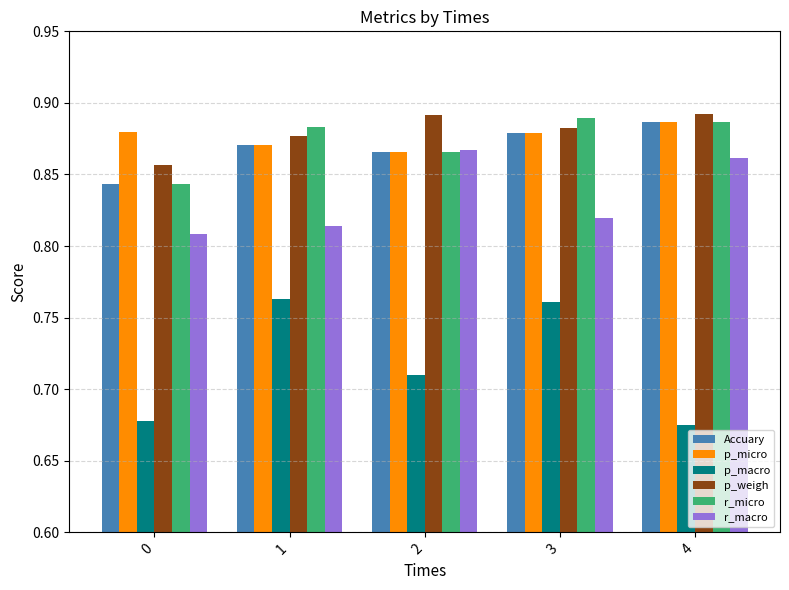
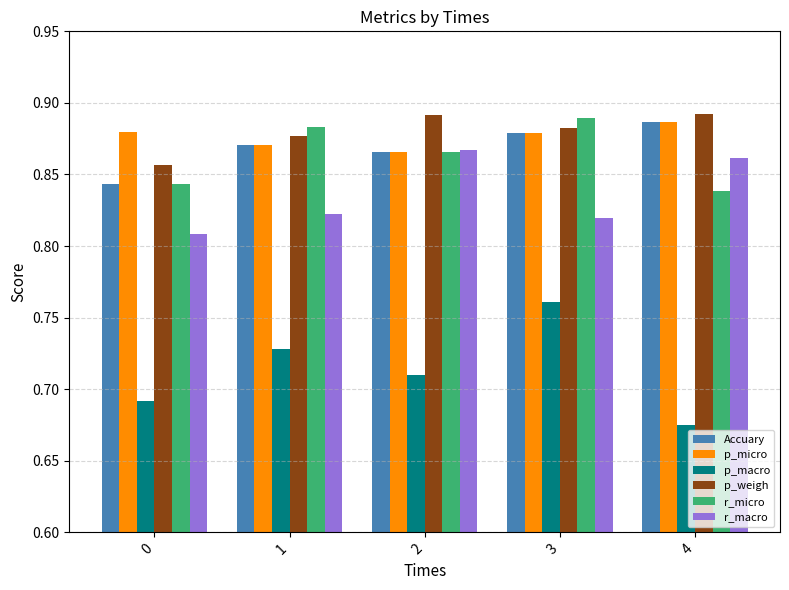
  {
    "Accuary": {
      "0": 0.843,
      "1": 0.870,
      "2": 0.866,
      "3": 0.879,
      "4": 0.887
    },
    "p_micro": {
      "0": 0.880,
      "1": 0.870,
      "2": 0.866,
      "3": 0.879,
      "4": 0.887
    },
    "p_macro": {
-     "0": 0.678,
-     "1": 0.763,
+     "0": 0.692,
+     "1": 0.728,
      "2": 0.710,
      "3": 0.761,
      "4": 0.675
    },
    "p_weigh": {
      "0": 0.857,
      "1": 0.877,
      "2": 0.892,
      "3": 0.883,
      "4": 0.892
    },
    "r_micro": {
      "0": 0.843,
      "1": 0.883,
      "2": 0.866,
      "3": 0.889,
-     "4": 0.887
+     "4": 0.838
    },
    "r_macro": {
      "0": 0.809,
-     "1": 0.814,
+     "1": 0.822,
      "2": 0.867,
      "3": 0.820,
      "4": 0.861
    }
  }
